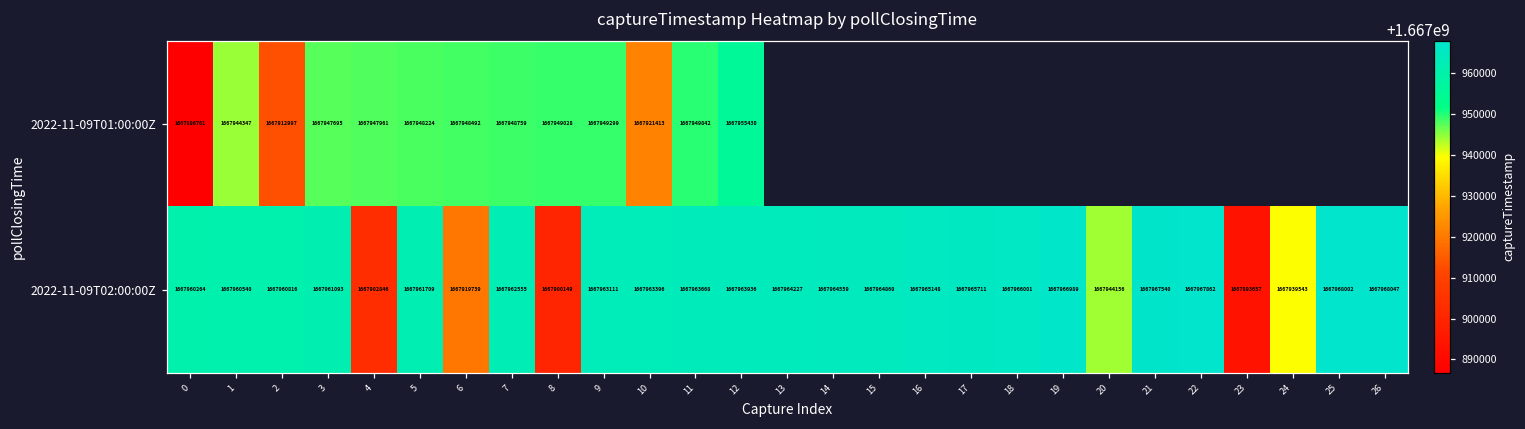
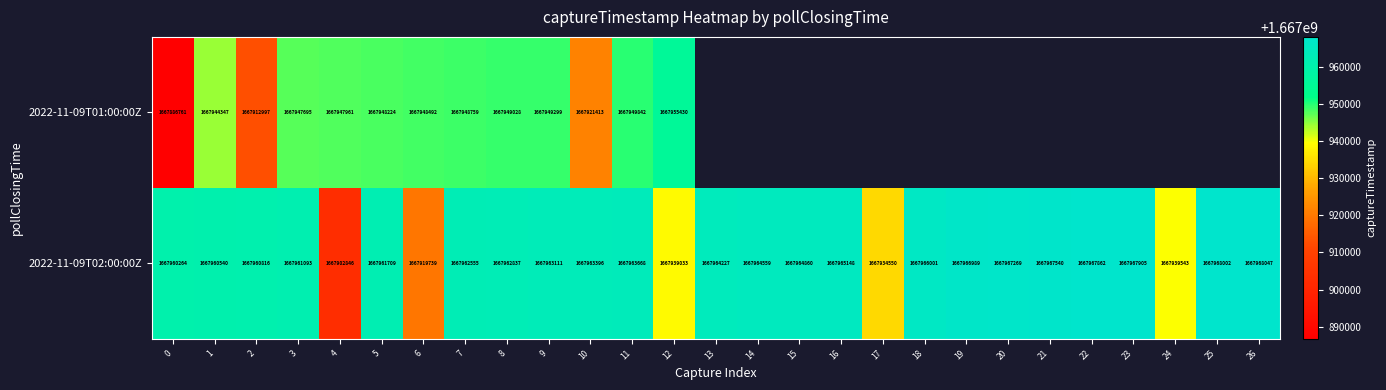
  {
    "2022-11-09T01:00:00Z": {
      "0": 1667886761,
      "1": 1667944347,
      "2": 1667912997,
      "3": 1667947695,
      "4": 1667947961,
      "5": 1667948224,
      "6": 1667948492,
      "7": 1667948759,
      "8": 1667949028,
      "9": 1667949299,
      "10": 1667921413,
      "11": 1667949842,
      "12": 1667955430
    },
    "2022-11-09T02:00:00Z": {
      "0": 1667960264,
      "1": 1667960540,
      "2": 1667960816,
      "3": 1667961093,
      "4": 1667902846,
      "5": 1667961709,
      "6": 1667919739,
      "7": 1667962555,
-     "8": 1667900149,
+     "8": 1667962837,
      "9": 1667963111,
      "10": 1667963396,
      "11": 1667963668,
-     "12": 1667963936,
+     "12": 1667939033,
      "13": 1667964227,
      "14": 1667964559,
      "15": 1667964860,
      "16": 1667965148,
-     "17": 1667965711,
+     "17": 1667934550,
      "18": 1667966001,
      "19": 1667966989,
-     "20": 1667944156,
+     "20": 1667967269,
      "21": 1667967540,
      "22": 1667967862,
-     "23": 1667893657,
+     "23": 1667967905,
      "24": 1667939543,
      "25": 1667968002,
      "26": 1667968047
    }
  }
